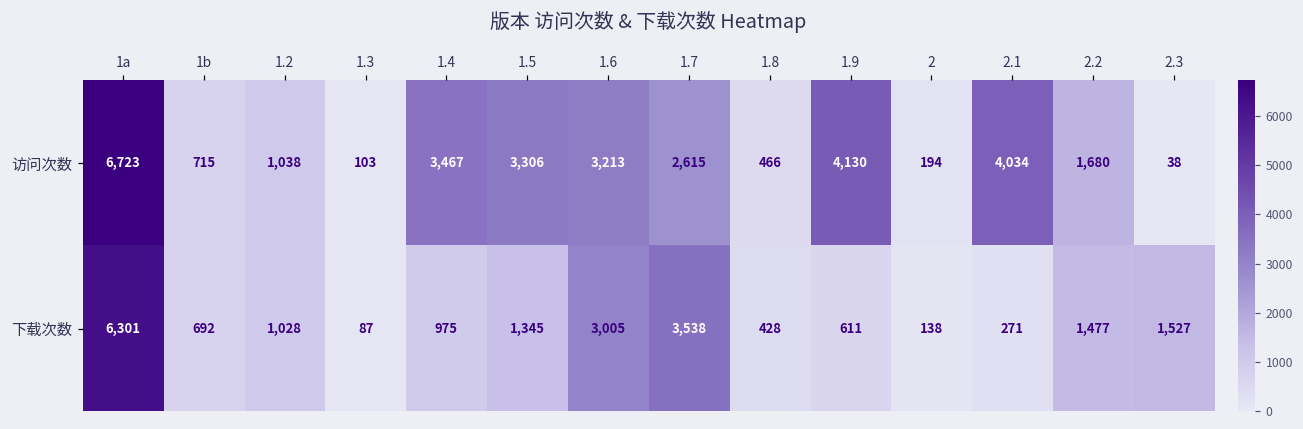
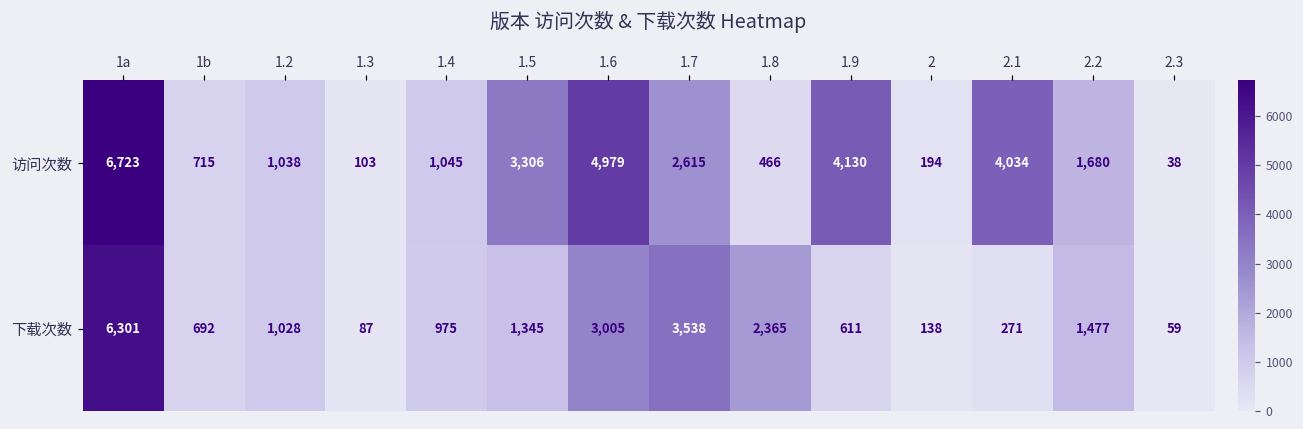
  {
    "访问次数": {
      "1a": "6,723",
      "1b": "715",
      "1.2": "1,038",
      "1.3": "103",
-     "1.4": "3,467",
+     "1.4": "1,045",
      "1.5": "3,306",
-     "1.6": "3,213",
+     "1.6": "4,979",
      "1.7": "2,615",
      "1.8": "466",
      "1.9": "4,130",
      "2": "194",
      "2.1": "4,034",
      "2.2": "1,680",
      "2.3": "38"
    },
    "下载次数": {
      "1a": "6,301",
      "1b": "692",
      "1.2": "1,028",
      "1.3": "87",
      "1.4": "975",
      "1.5": "1,345",
      "1.6": "3,005",
      "1.7": "3,538",
-     "1.8": "428",
+     "1.8": "2,365",
      "1.9": "611",
      "2": "138",
      "2.1": "271",
      "2.2": "1,477",
-     "2.3": "1,527"
+     "2.3": "59"
    }
  }
